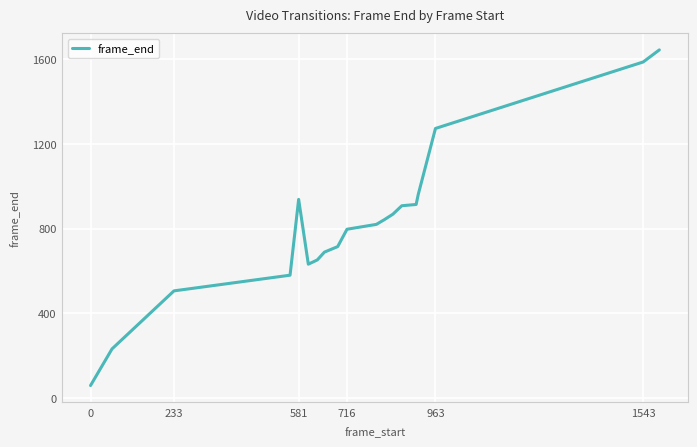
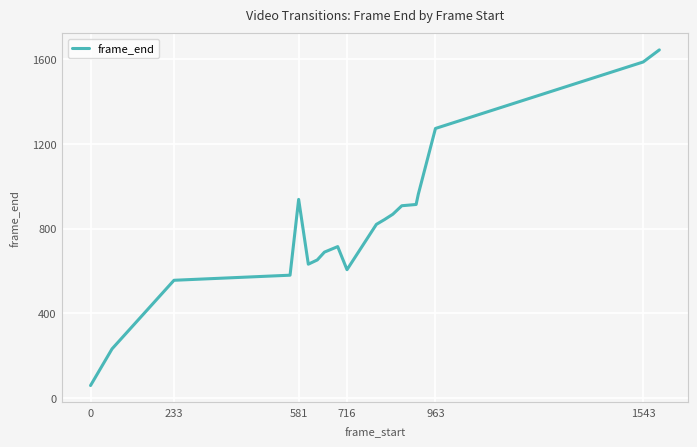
  {
    "0": 60,
-   "233": 510,
+   "233": 560,
    "581": 940,
-   "716": 800,
+   "716": 610,
    "963": 1270,
    "1543": 1590
  }
